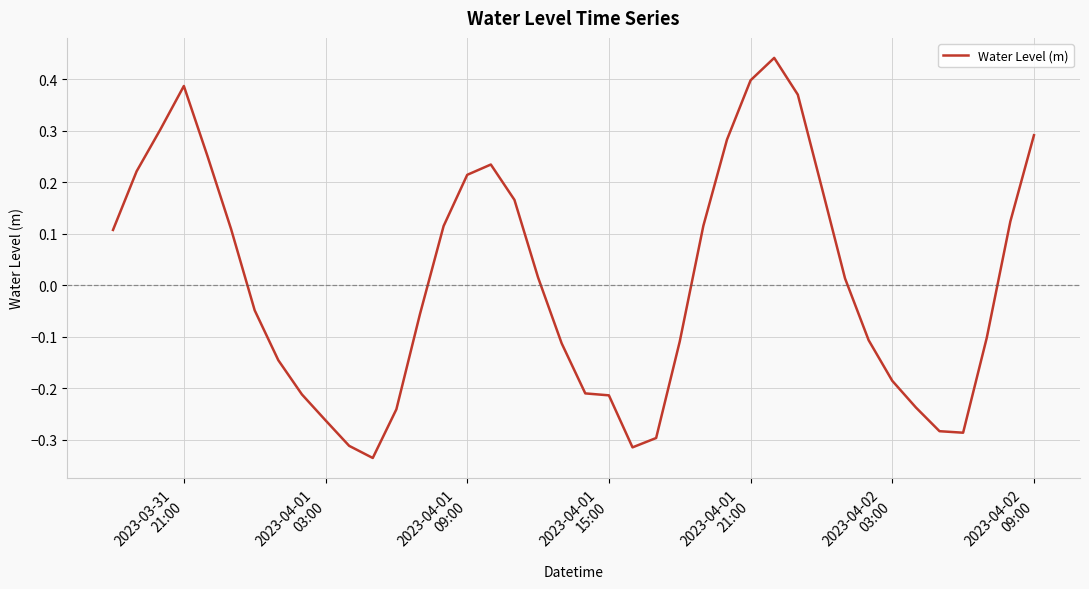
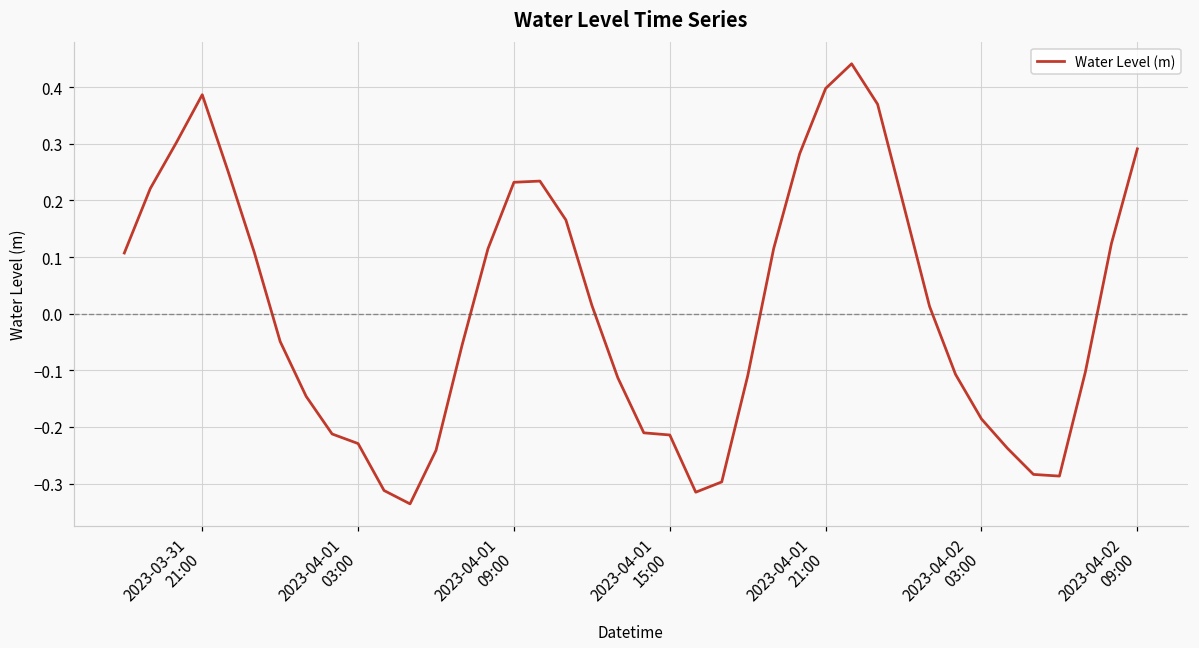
  {
    "2023-03-31 21:00": 0.39,
-   "2023-04-01 03:00": -0.26,
-   "2023-04-01 09:00": 0.21,
+   "2023-04-01 03:00": -0.23,
+   "2023-04-01 09:00": 0.23,
    "2023-04-01 15:00": -0.21,
    "2023-04-01 21:00": 0.40,
    "2023-04-02 03:00": -0.19,
    "2023-04-02 09:00": 0.29
  }
